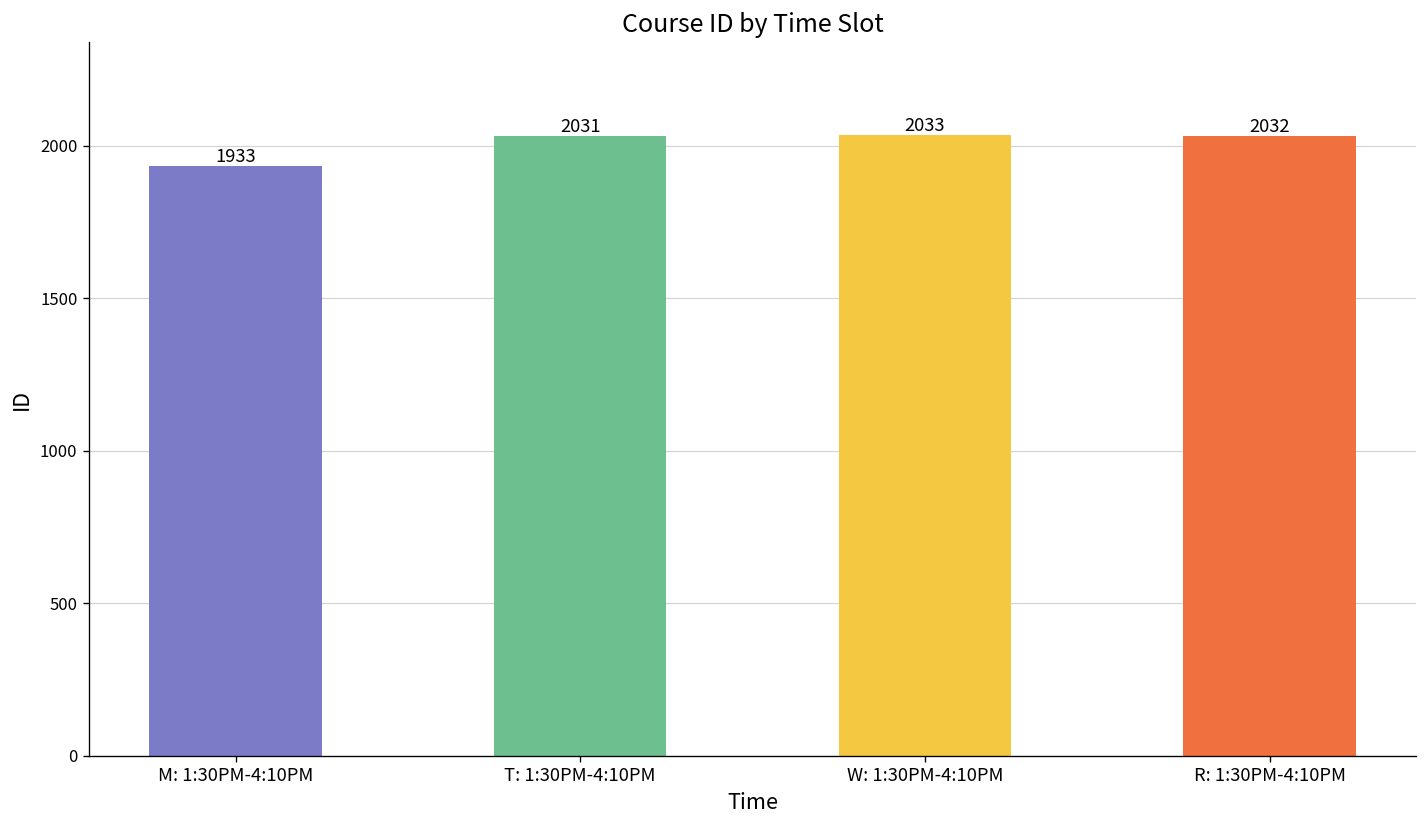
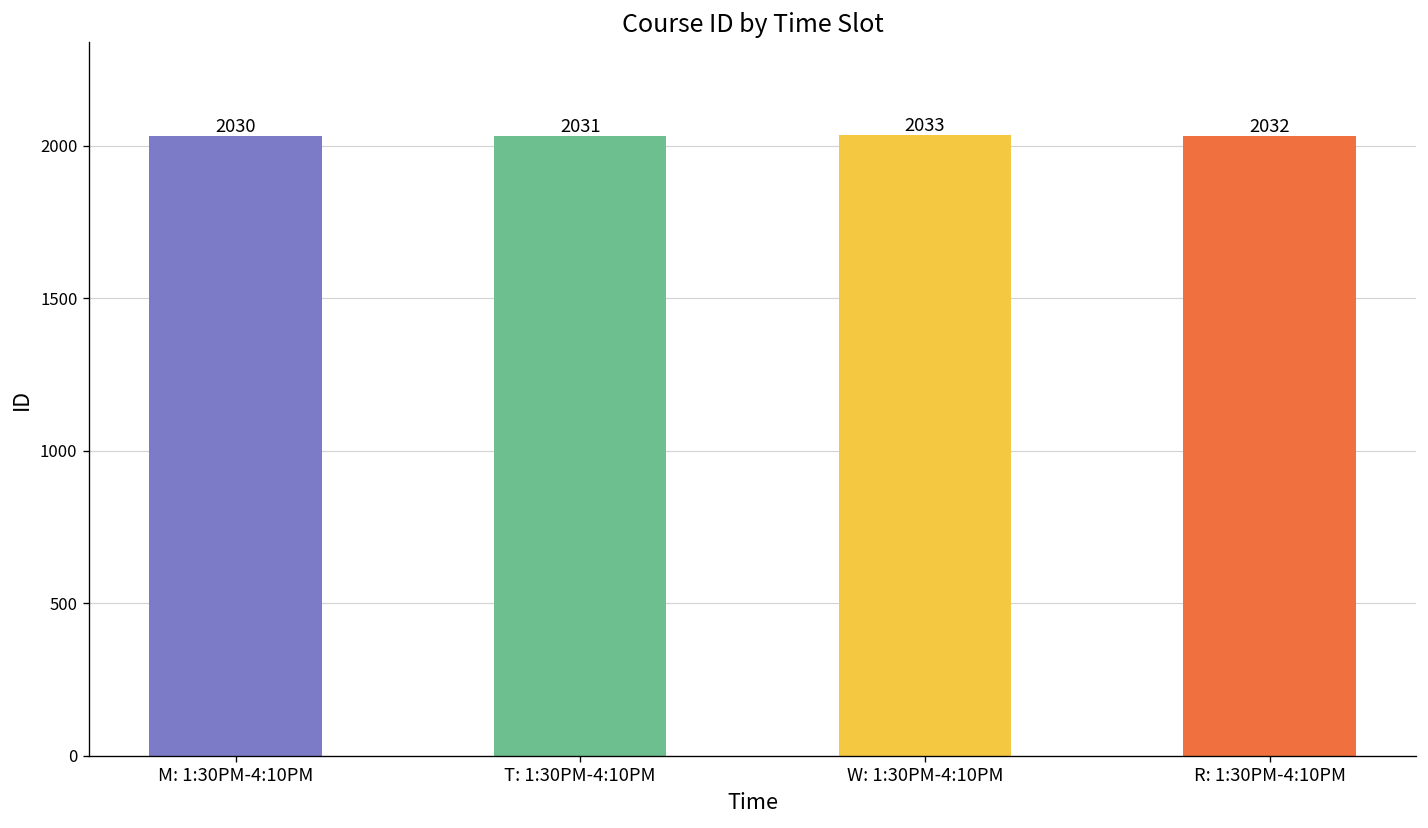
  {
-   "M: 1:30PM-4:10PM": 1933,
+   "M: 1:30PM-4:10PM": 2030,
    "T: 1:30PM-4:10PM": 2031,
    "W: 1:30PM-4:10PM": 2033,
    "R: 1:30PM-4:10PM": 2032
  }
